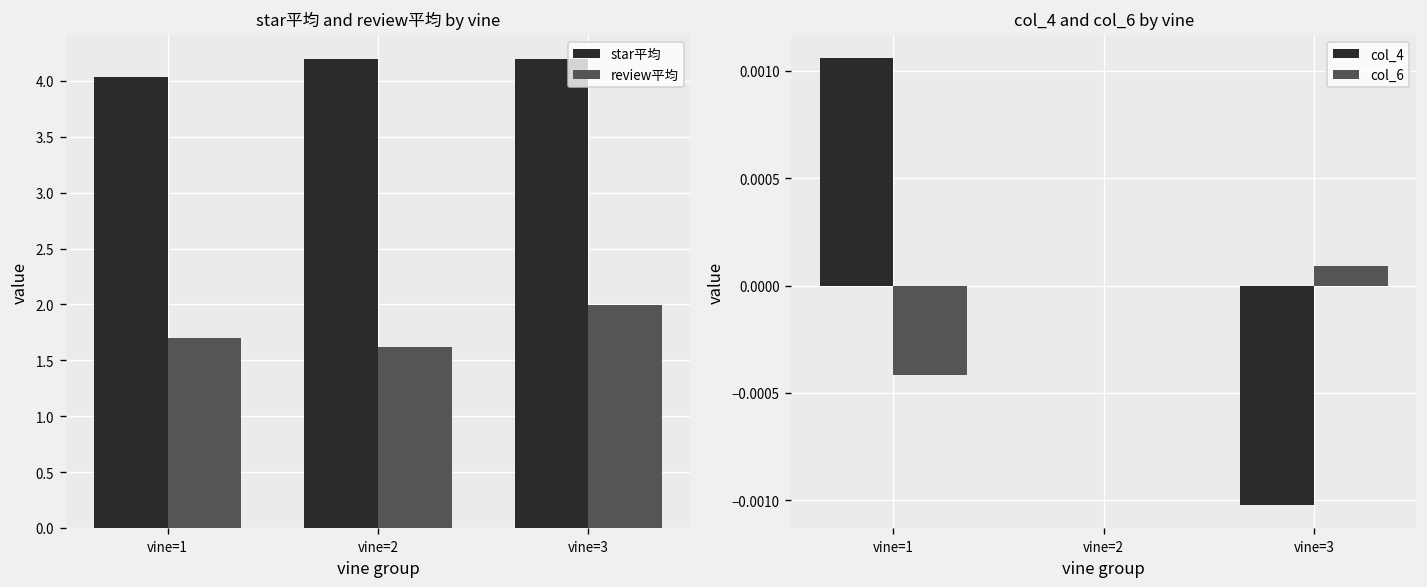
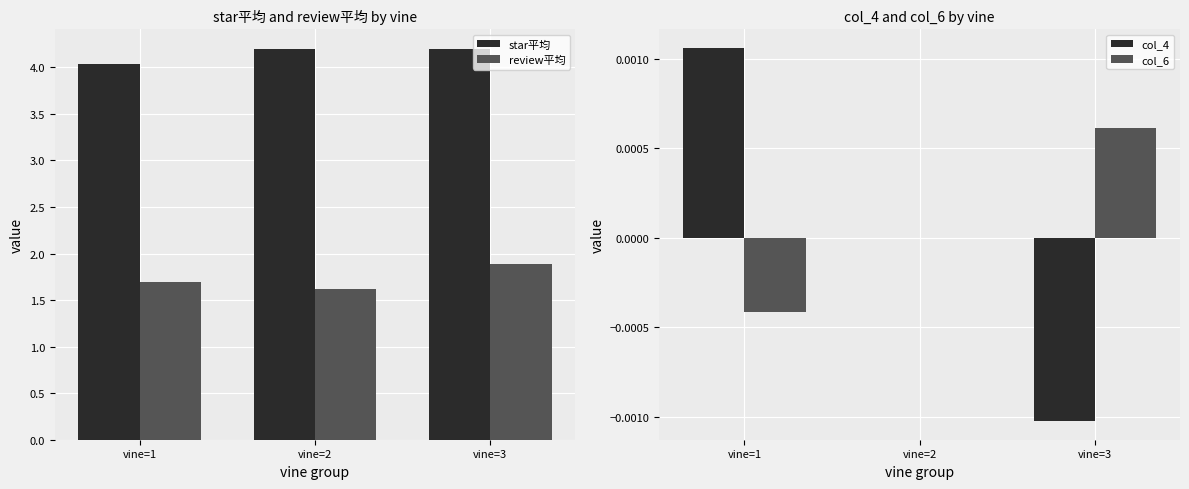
  {
    "star平均 and review平均 by vine": {
      "star平均": {
        "vine=1": 4.0,
        "vine=2": 4.2,
        "vine=3": 4.2
      },
      "review平均": {
        "vine=1": 1.7,
        "vine=2": 1.6,
-       "vine=3": 2.0
+       "vine=3": 1.9
      }
    },
    "col_4 and col_6 by vine": {
      "col_4": {
        "vine=1": 0.00106,
        "vine=2": 0.00000,
        "vine=3": -0.00102
      },
      "col_6": {
        "vine=1": -0.00041,
        "vine=2": 0.00000,
-       "vine=3": 0.00009
+       "vine=3": 0.00062
      }
    }
  }
